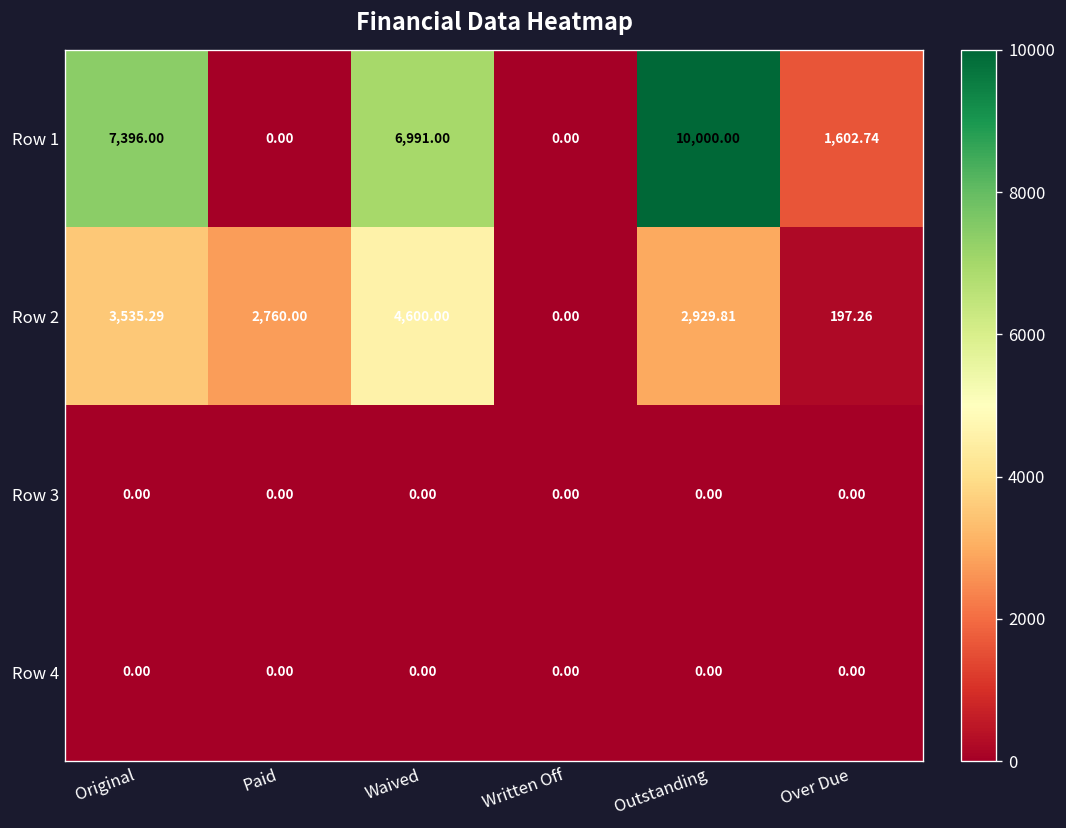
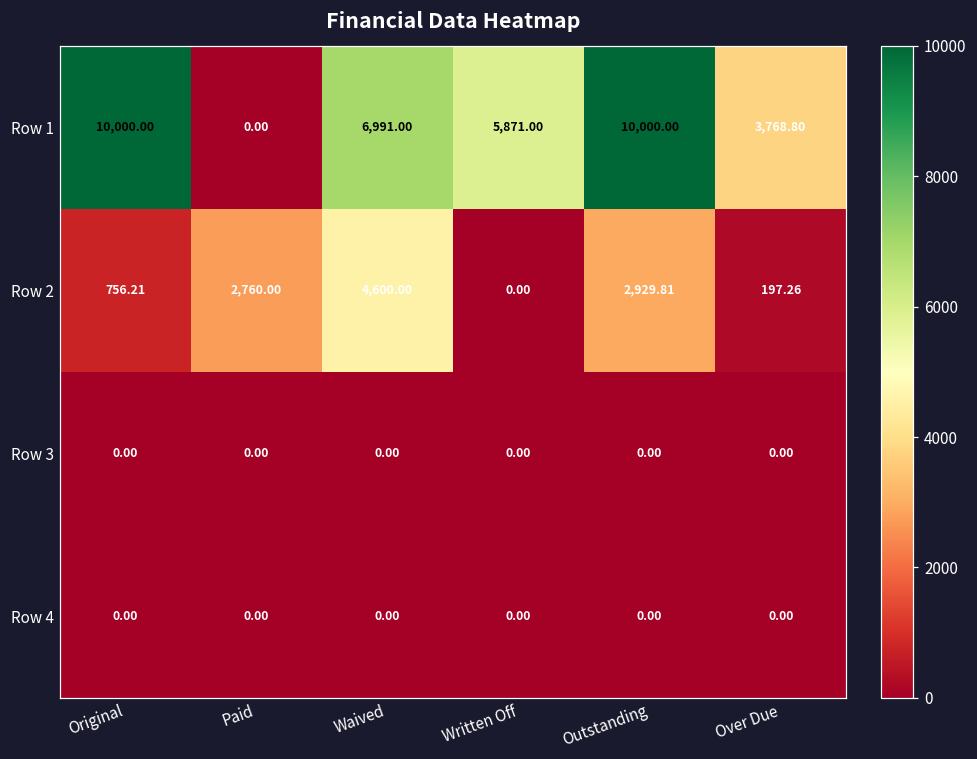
  {
    "Row 1": {
-     "Original": "7,396.00",
+     "Original": "10,000.00",
      "Paid": "0.00",
      "Waived": "6,991.00",
-     "Written Off": "0.00",
+     "Written Off": "5,871.00",
      "Outstanding": "10,000.00",
-     "Over Due": "1,602.74"
+     "Over Due": "3,768.80"
    },
    "Row 2": {
-     "Original": "3,535.29",
+     "Original": "756.21",
      "Paid": "2,760.00",
      "Waived": "4,600.00",
      "Written Off": "0.00",
      "Outstanding": "2,929.81",
      "Over Due": "197.26"
    },
    "Row 3": {
      "Original": "0.00",
      "Paid": "0.00",
      "Waived": "0.00",
      "Written Off": "0.00",
      "Outstanding": "0.00",
      "Over Due": "0.00"
    },
    "Row 4": {
      "Original": "0.00",
      "Paid": "0.00",
      "Waived": "0.00",
      "Written Off": "0.00",
      "Outstanding": "0.00",
      "Over Due": "0.00"
    }
  }
